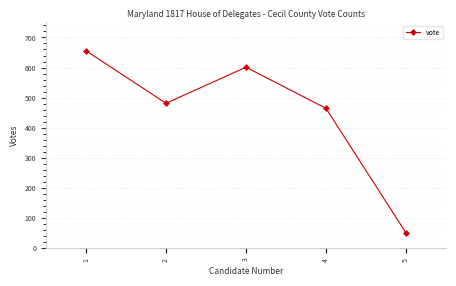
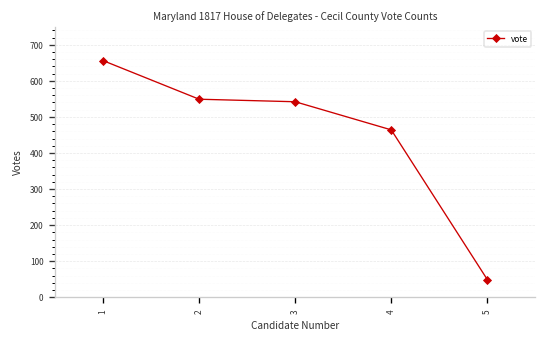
  {
    "1": 660,
-   "2": 480,
-   "3": 600,
+   "2": 550,
+   "3": 540,
    "4": 460,
    "5": 50
  }
